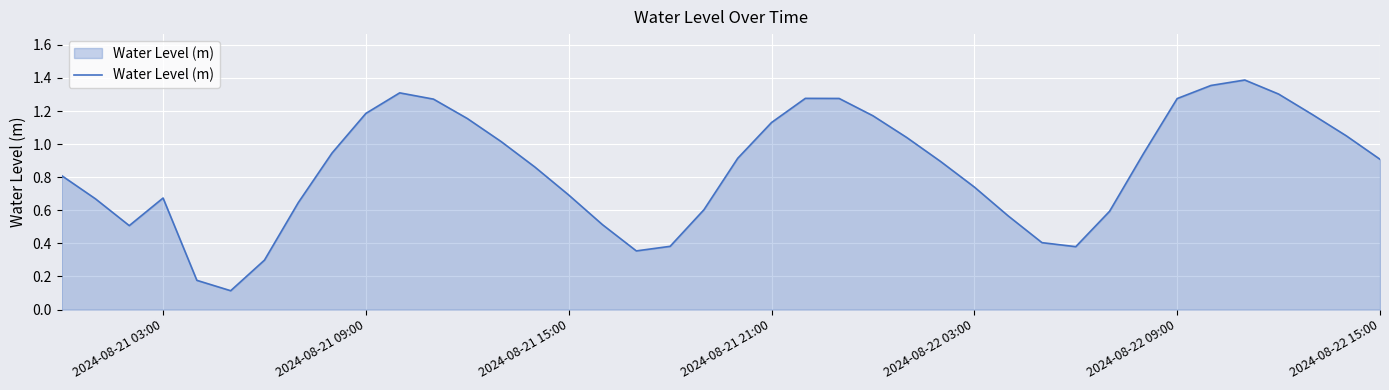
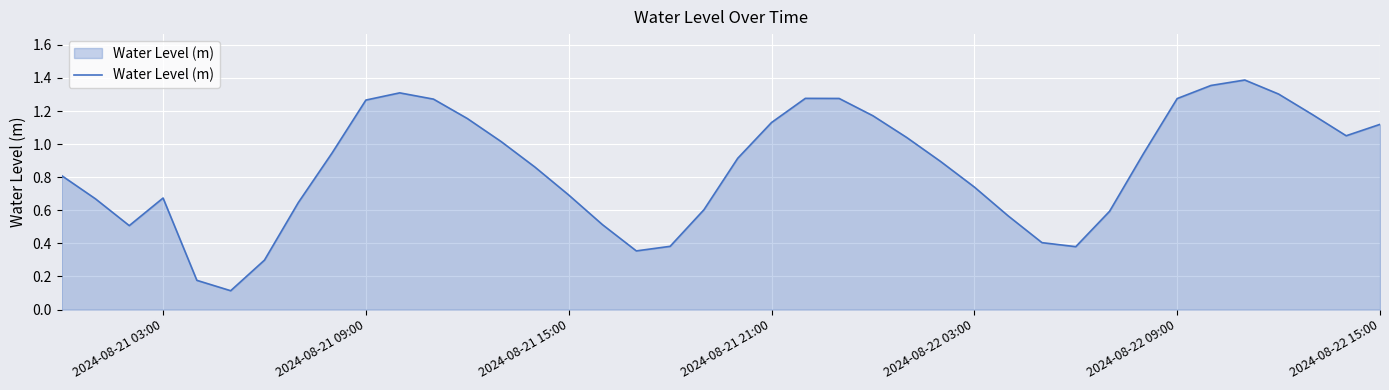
  {
    "2024-08-21 03:00": 0.67,
-   "2024-08-21 09:00": 1.19,
+   "2024-08-21 09:00": 1.27,
    "2024-08-21 15:00": 0.69,
    "2024-08-21 21:00": 1.13,
    "2024-08-22 03:00": 0.74,
    "2024-08-22 09:00": 1.28,
-   "2024-08-22 15:00": 0.91
+   "2024-08-22 15:00": 1.12
  }
